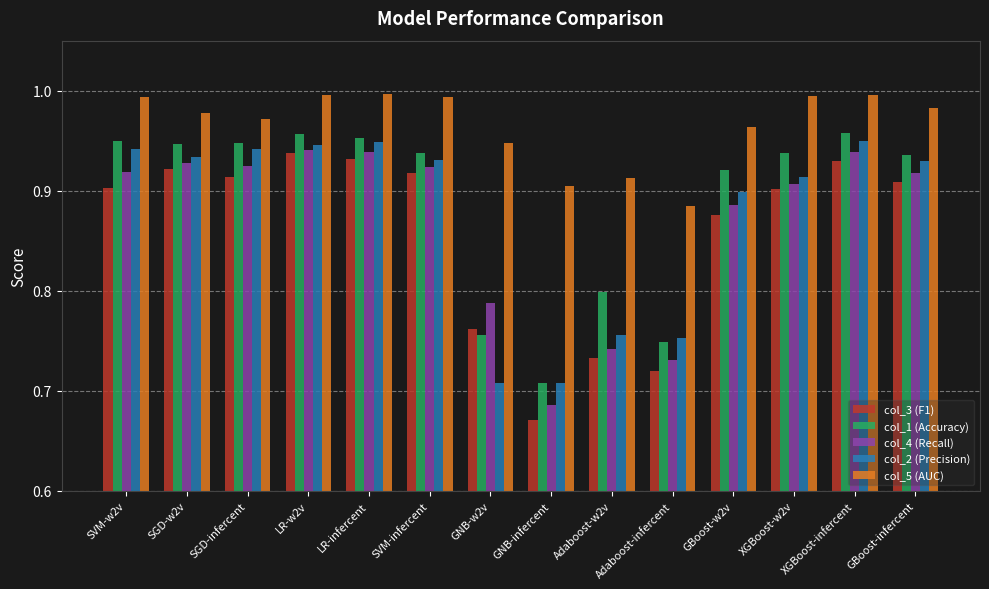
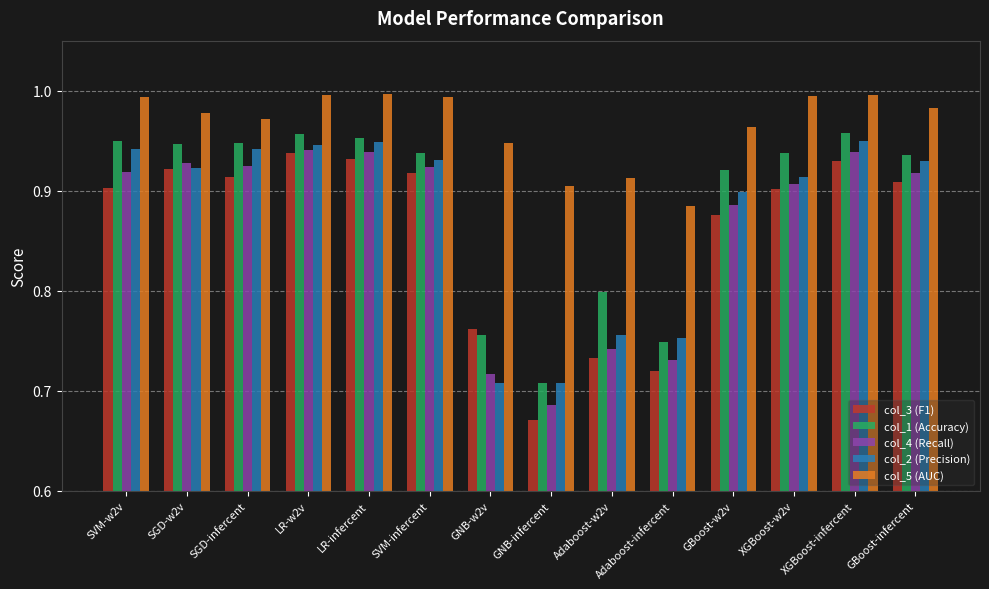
  {
    "col_3 (F1)": {
      "SVM-w2v": 0.903,
      "SGD-w2v": 0.922,
      "SGD-infercent": 0.914,
      "LR-w2v": 0.938,
      "LR-infercent": 0.932,
      "SVM-infercent": 0.918,
      "GNB-w2v": 0.762,
      "GNB-infercent": 0.671,
      "Adaboost-w2v": 0.733,
      "Adaboost-infercent": 0.720,
      "GBoost-w2v": 0.876,
      "XGBoost-w2v": 0.902,
      "XGBoost-infercent": 0.930,
      "GBoost-infercent": 0.909
    },
    "col_1 (Accuracy)": {
      "SVM-w2v": 0.950,
      "SGD-w2v": 0.947,
      "SGD-infercent": 0.948,
      "LR-w2v": 0.957,
      "LR-infercent": 0.953,
      "SVM-infercent": 0.938,
      "GNB-w2v": 0.756,
      "GNB-infercent": 0.708,
      "Adaboost-w2v": 0.799,
      "Adaboost-infercent": 0.749,
      "GBoost-w2v": 0.921,
      "XGBoost-w2v": 0.938,
      "XGBoost-infercent": 0.958,
      "GBoost-infercent": 0.936
    },
    "col_4 (Recall)": {
      "SVM-w2v": 0.919,
      "SGD-w2v": 0.928,
      "SGD-infercent": 0.925,
      "LR-w2v": 0.941,
      "LR-infercent": 0.939,
      "SVM-infercent": 0.924,
-     "GNB-w2v": 0.788,
+     "GNB-w2v": 0.717,
      "GNB-infercent": 0.686,
      "Adaboost-w2v": 0.742,
      "Adaboost-infercent": 0.731,
      "GBoost-w2v": 0.886,
      "XGBoost-w2v": 0.907,
      "XGBoost-infercent": 0.939,
      "GBoost-infercent": 0.918
    },
    "col_2 (Precision)": {
      "SVM-w2v": 0.942,
-     "SGD-w2v": 0.934,
+     "SGD-w2v": 0.923,
      "SGD-infercent": 0.942,
      "LR-w2v": 0.946,
      "LR-infercent": 0.949,
      "SVM-infercent": 0.931,
      "GNB-w2v": 0.708,
      "GNB-infercent": 0.708,
      "Adaboost-w2v": 0.756,
      "Adaboost-infercent": 0.753,
      "GBoost-w2v": 0.899,
      "XGBoost-w2v": 0.914,
      "XGBoost-infercent": 0.950,
      "GBoost-infercent": 0.930
    },
    "col_5 (AUC)": {
      "SVM-w2v": 0.994,
      "SGD-w2v": 0.978,
      "SGD-infercent": 0.972,
      "LR-w2v": 0.996,
      "LR-infercent": 0.997,
      "SVM-infercent": 0.994,
      "GNB-w2v": 0.948,
      "GNB-infercent": 0.905,
      "Adaboost-w2v": 0.913,
      "Adaboost-infercent": 0.885,
      "GBoost-w2v": 0.964,
      "XGBoost-w2v": 0.995,
      "XGBoost-infercent": 0.996,
      "GBoost-infercent": 0.983
    }
  }
